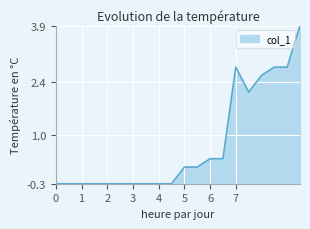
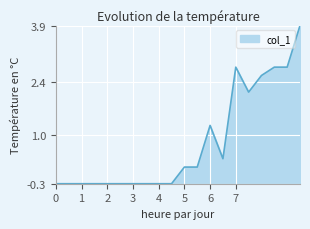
  {
    "0": -0.3,
    "1": -0.3,
    "2": -0.3,
    "3": -0.3,
    "4": -0.3,
    "5": 0.1,
-   "6": 0.4,
+   "6": 1.2,
    "7": 2.8
  }
